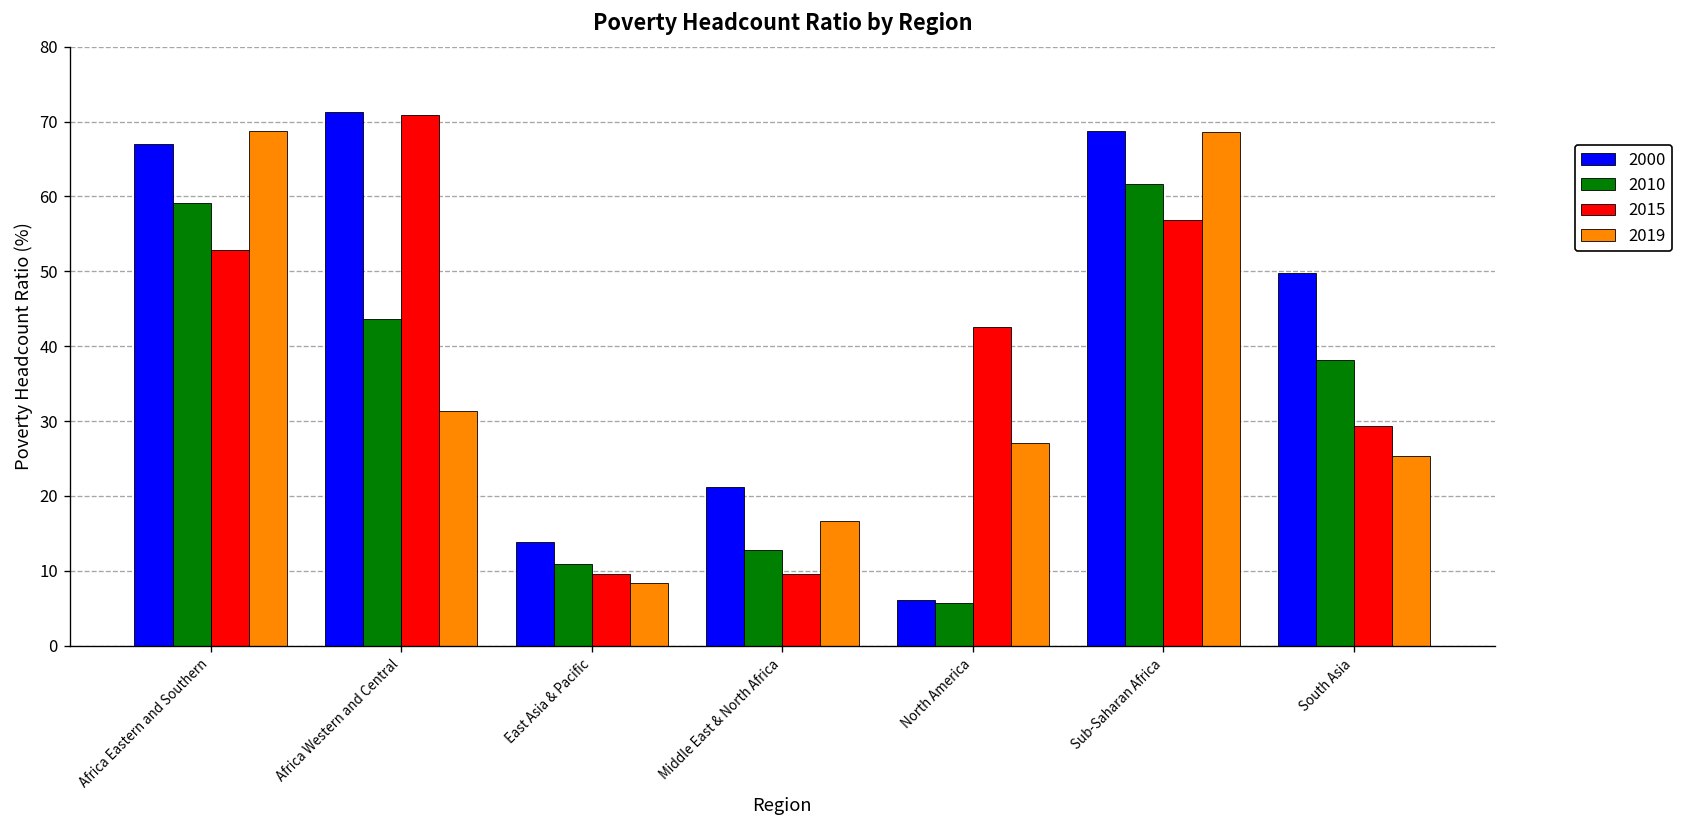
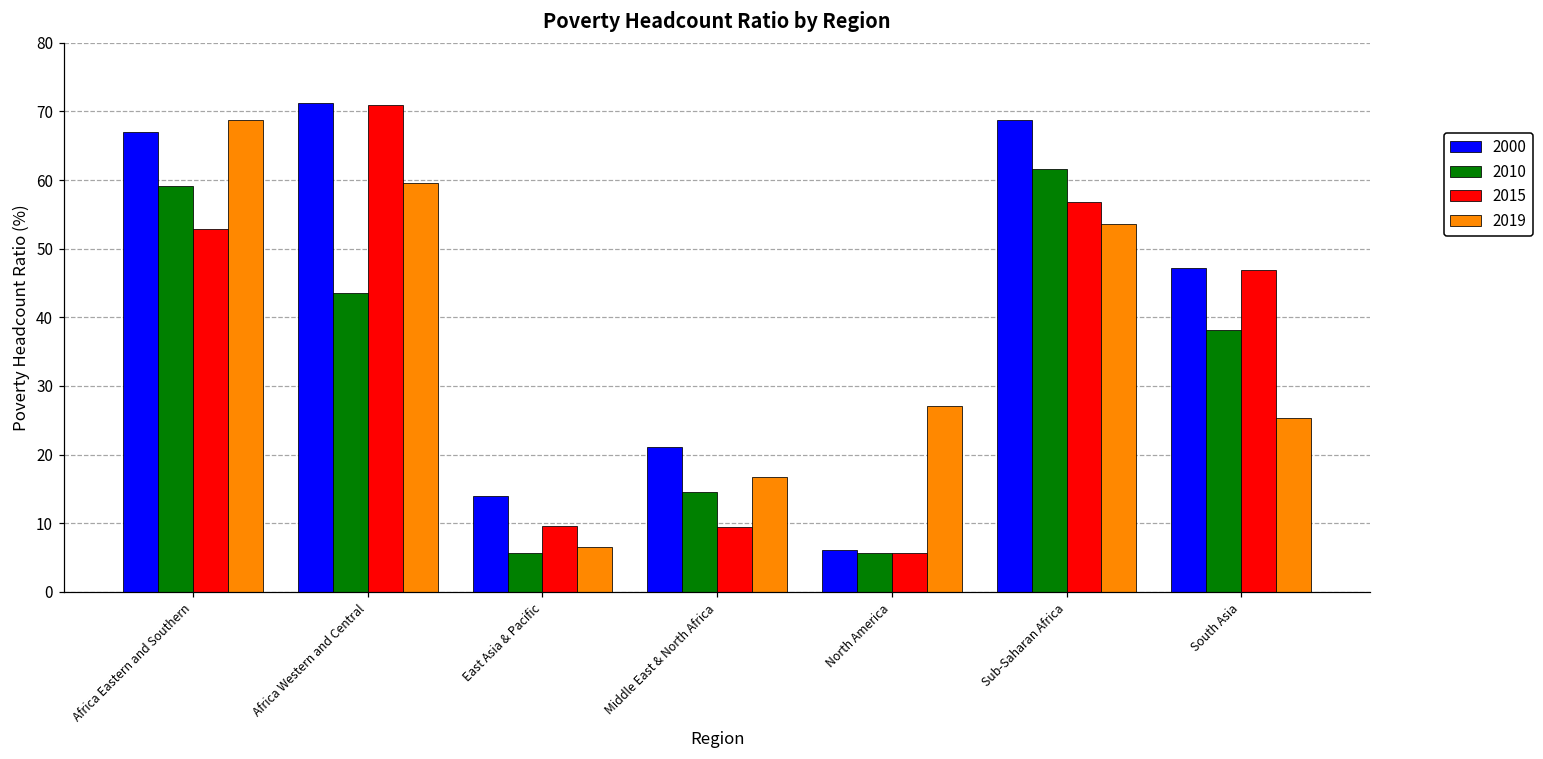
  {
    "2000": {
      "Africa Eastern and Southern": 67,
      "Africa Western and Central": 71,
      "East Asia & Pacific": 14,
      "Middle East & North Africa": 21,
      "North America": 6,
      "Sub-Saharan Africa": 69,
-     "South Asia": 50
+     "South Asia": 47
    },
    "2010": {
      "Africa Eastern and Southern": 59,
      "Africa Western and Central": 44,
-     "East Asia & Pacific": 11,
-     "Middle East & North Africa": 13,
+     "East Asia & Pacific": 6,
+     "Middle East & North Africa": 14,
      "North America": 6,
      "Sub-Saharan Africa": 62,
      "South Asia": 38
    },
    "2015": {
      "Africa Eastern and Southern": 53,
      "Africa Western and Central": 71,
      "East Asia & Pacific": 10,
      "Middle East & North Africa": 10,
-     "North America": 43,
+     "North America": 6,
      "Sub-Saharan Africa": 57,
-     "South Asia": 29
+     "South Asia": 47
    },
    "2019": {
      "Africa Eastern and Southern": 69,
-     "Africa Western and Central": 31,
-     "East Asia & Pacific": 8,
+     "Africa Western and Central": 60,
+     "East Asia & Pacific": 7,
      "Middle East & North Africa": 17,
      "North America": 27,
-     "Sub-Saharan Africa": 69,
+     "Sub-Saharan Africa": 54,
      "South Asia": 25
    }
  }
